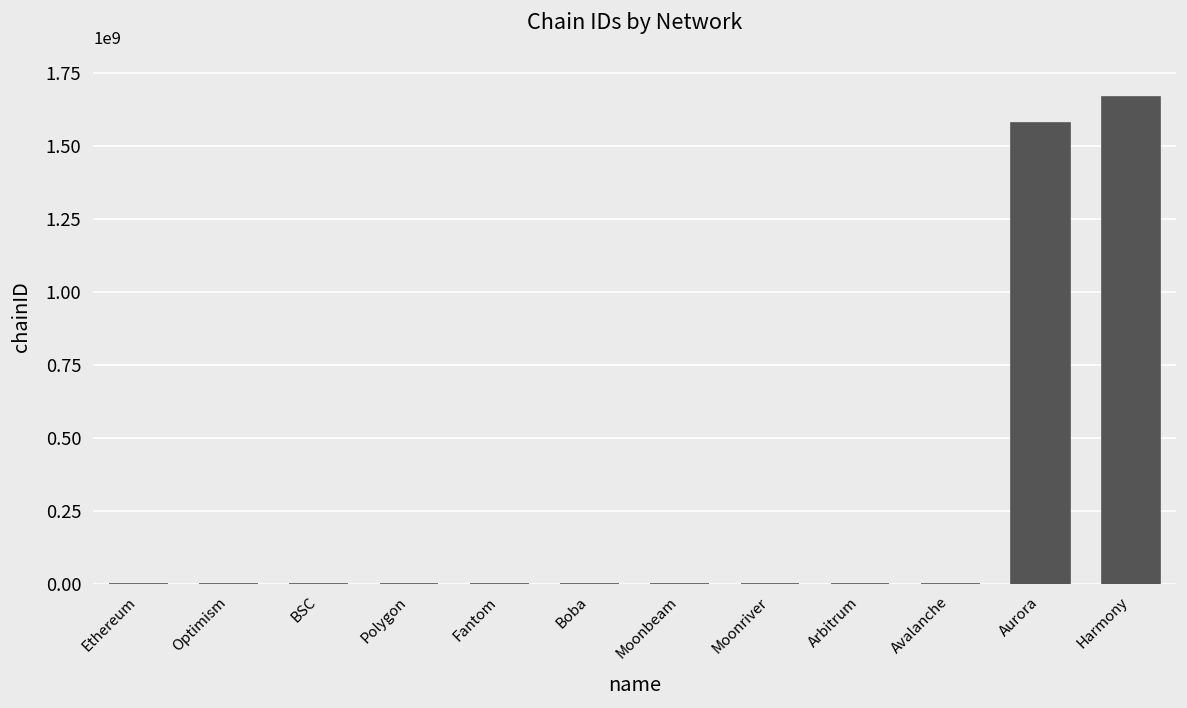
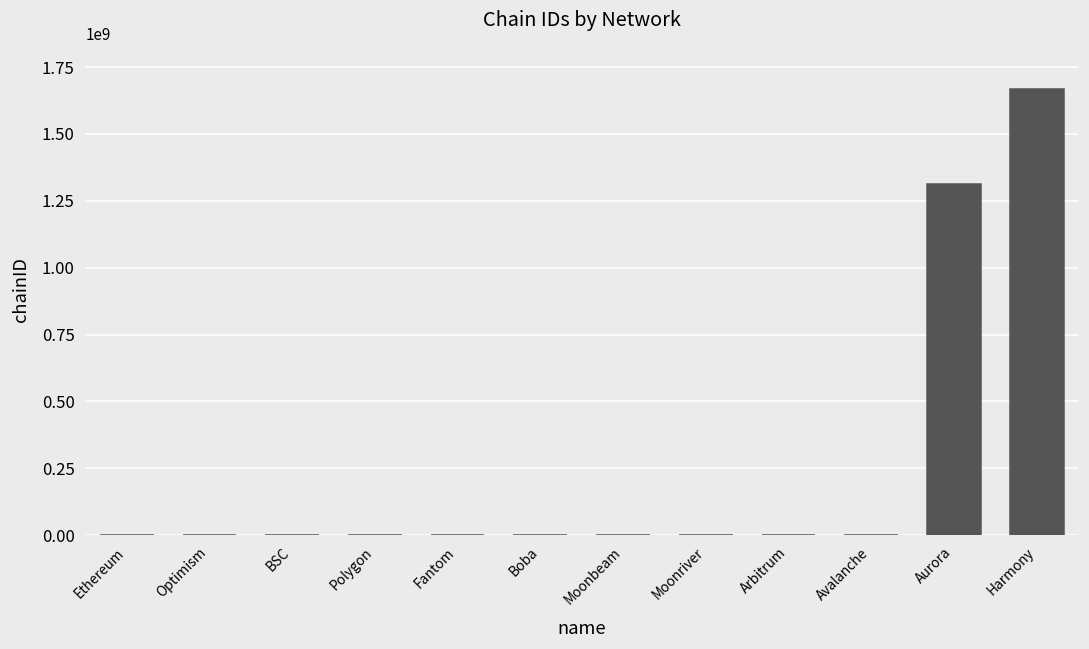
  {
-   "Aurora": 1580000000,
+   "Aurora": 1310000000,
    "Harmony": 1670000000
  }
